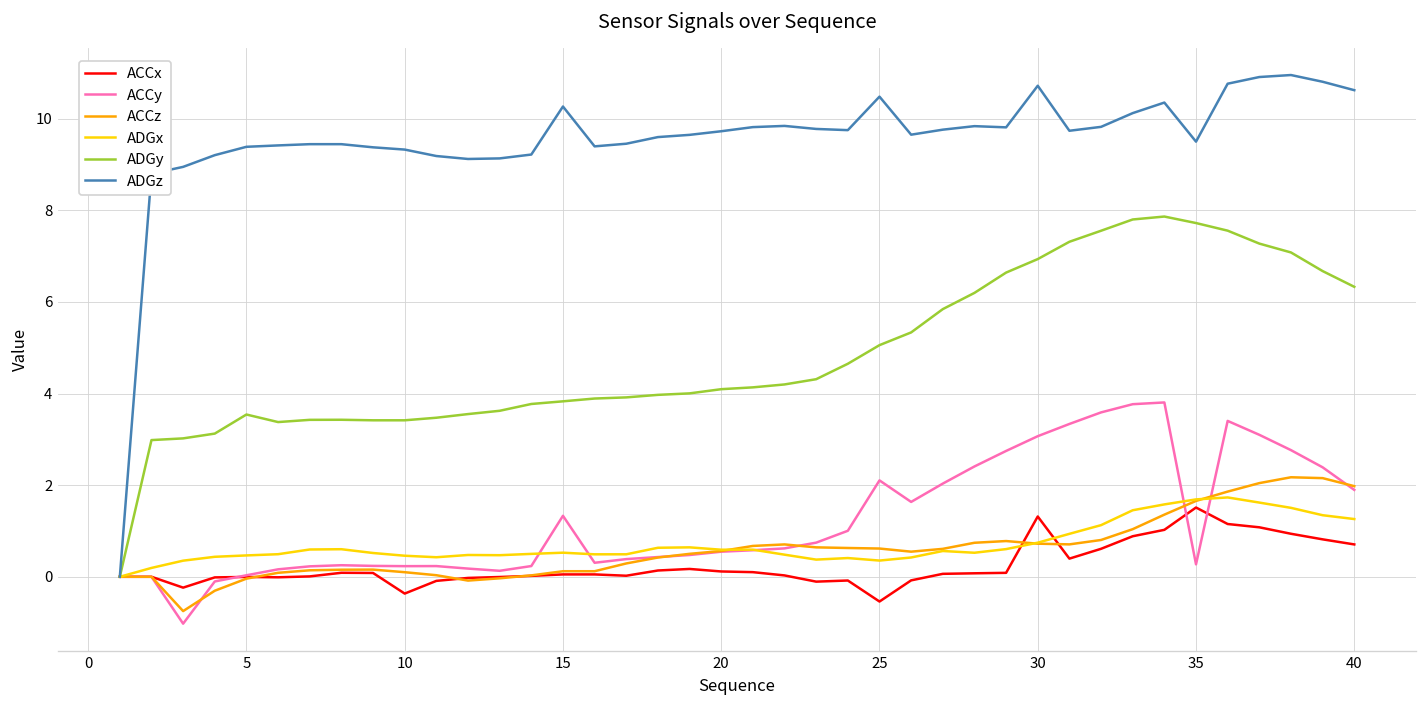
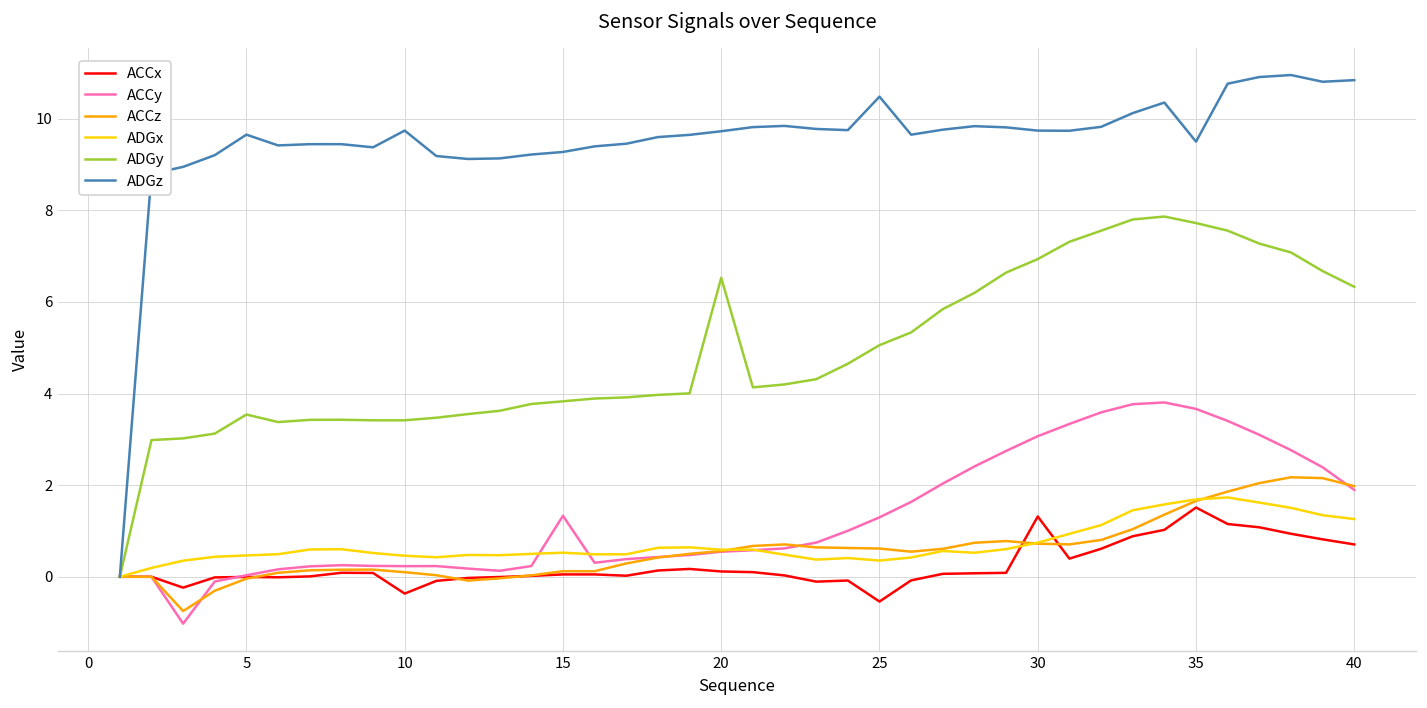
  {
    "ACCx": {
      "10": -0.4,
      "15": 0.1,
      "20": 0.1,
      "25": -0.5,
      "30": 1.3,
      "35": 1.5,
      "40": 0.7
    },
    "ACCy": {
      "10": 0.2,
      "15": 1.3,
-     "25": 2.1,
+     "25": 1.3,
      "30": 3.1,
-     "35": 0.3,
+     "35": 3.7,
      "40": 1.9
    },
    "ADGy": {
      "5": 3.5,
      "10": 3.4,
      "15": 3.8,
-     "20": 4.1,
+     "20": 6.5,
      "25": 5.1,
      "30": 6.9,
      "35": 7.7,
      "40": 6.3
    },
    "ADGz": {
-     "5": 9.4,
-     "10": 9.3,
-     "15": 10.3,
+     "5": 9.7,
+     "10": 9.7,
+     "15": 9.3,
      "20": 9.7,
      "25": 10.5,
-     "30": 10.7,
+     "30": 9.7,
      "35": 9.5,
-     "40": 10.6
+     "40": 10.8
    }
  }
